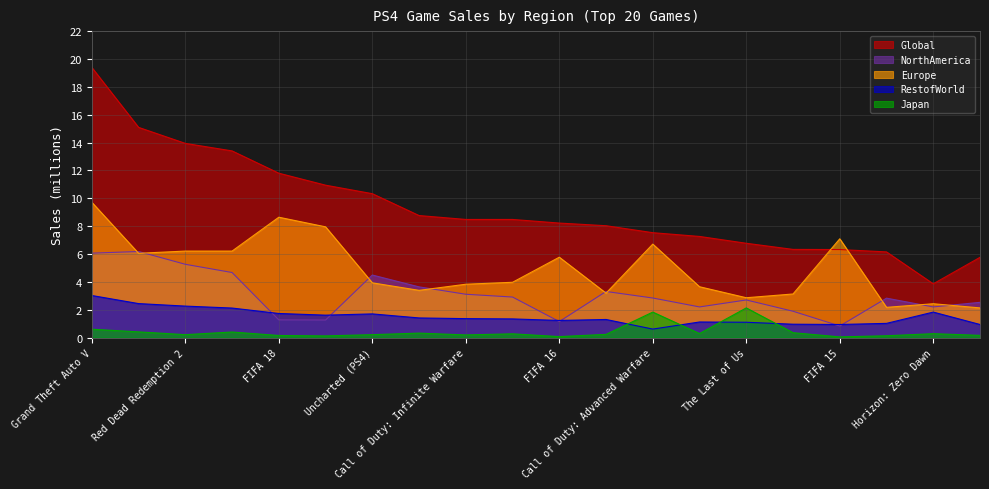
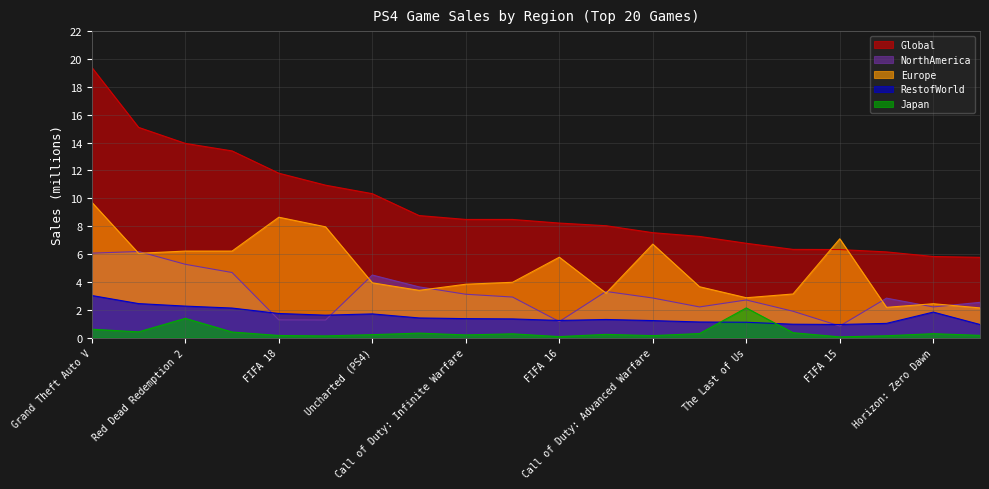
  {
    "Global": {
      "Grand Theft Auto V": 19.4,
      "Red Dead Redemption 2": 13.9,
      "FIFA 18": 11.8,
      "Uncharted (PS4)": 10.3,
      "Call of Duty: Infinite Warfare": 8.5,
      "FIFA 16": 8.2,
      "Call of Duty: Advanced Warfare": 7.5,
      "The Last of Us": 6.8,
      "FIFA 15": 6.3,
-     "Horizon: Zero Dawn": 3.9
+     "Horizon: Zero Dawn": 5.8
    },
    "NorthAmerica": {
      "Grand Theft Auto V": 6.1,
      "Red Dead Redemption 2": 5.3,
      "FIFA 18": 1.3,
      "Uncharted (PS4)": 4.5,
      "Call of Duty: Infinite Warfare": 3.1,
      "Call of Duty: Advanced Warfare": 2.8,
      "Horizon: Zero Dawn": 2.2
    },
    "Europe": {
      "Grand Theft Auto V": 9.7,
      "Red Dead Redemption 2": 6.2,
      "FIFA 18": 8.6,
      "Uncharted (PS4)": 3.9,
      "Call of Duty: Infinite Warfare": 3.8,
      "FIFA 16": 5.8,
      "Call of Duty: Advanced Warfare": 6.7,
      "FIFA 15": 7.1,
      "Horizon: Zero Dawn": 2.4
    },
    "RestofWorld": {
      "Grand Theft Auto V": 3.0,
      "Red Dead Redemption 2": 2.3,
      "FIFA 18": 1.7,
      "Uncharted (PS4)": 1.7,
      "Call of Duty: Infinite Warfare": 1.4,
-     "Call of Duty: Advanced Warfare": 0.6,
+     "Call of Duty: Advanced Warfare": 1.2,
      "The Last of Us": 1.1,
      "Horizon: Zero Dawn": 1.8
    },
    "Japan": {
      "Grand Theft Auto V": 0.6,
-     "Red Dead Redemption 2": 0.2,
+     "Red Dead Redemption 2": 1.4,
      "FIFA 18": 0.2,
      "Uncharted (PS4)": 0.2,
      "Call of Duty: Infinite Warfare": 0.2,
      "FIFA 16": 0.1,
-     "Call of Duty: Advanced Warfare": 1.8,
+     "Call of Duty: Advanced Warfare": 0.1,
      "The Last of Us": 2.1,
      "FIFA 15": 0.1,
      "Horizon: Zero Dawn": 0.3
    }
  }
